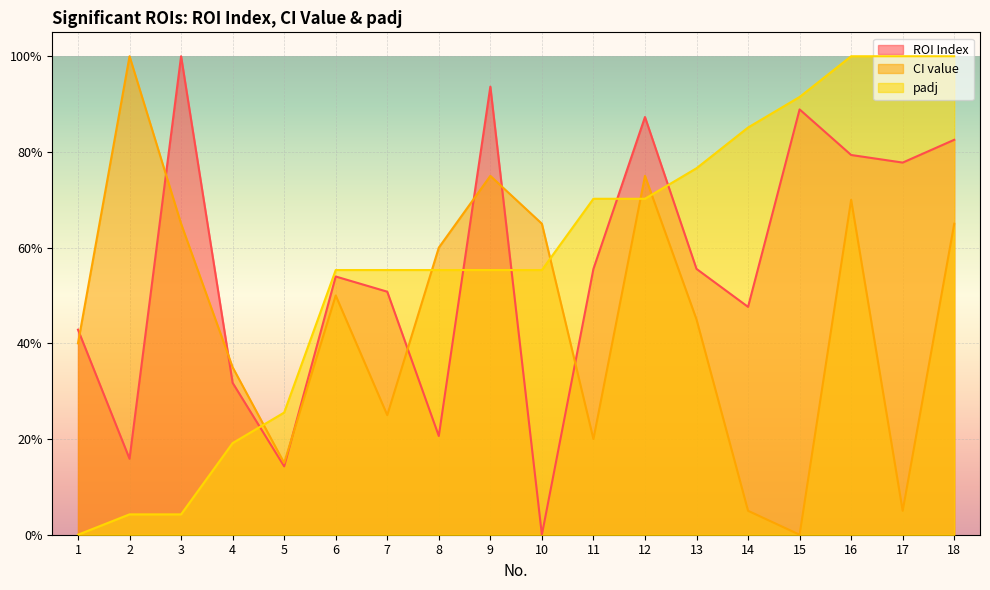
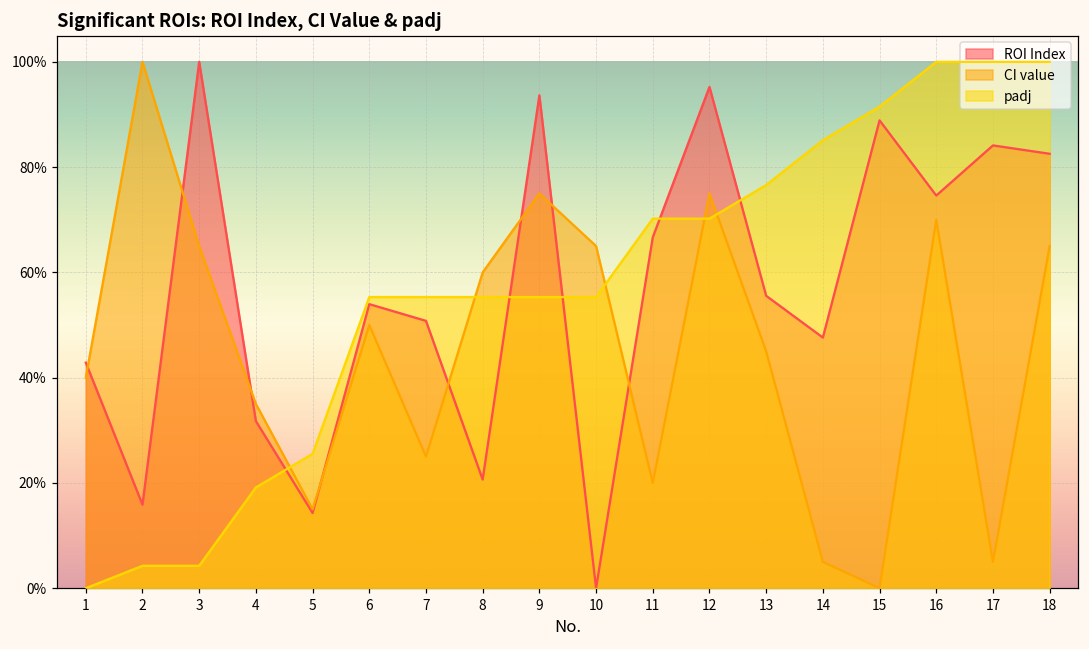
  {
    "ROI Index": {
      "1": "43%",
      "2": "16%",
      "3": "100%",
      "4": "32%",
      "5": "14%",
      "6": "54%",
      "7": "51%",
      "8": "21%",
      "9": "94%",
      "10": "0%",
-     "11": "56%",
-     "12": "87%",
+     "11": "67%",
+     "12": "95%",
      "13": "56%",
      "14": "48%",
      "15": "89%",
-     "16": "79%",
-     "17": "78%",
+     "16": "75%",
+     "17": "84%",
      "18": "83%"
    }
  }
